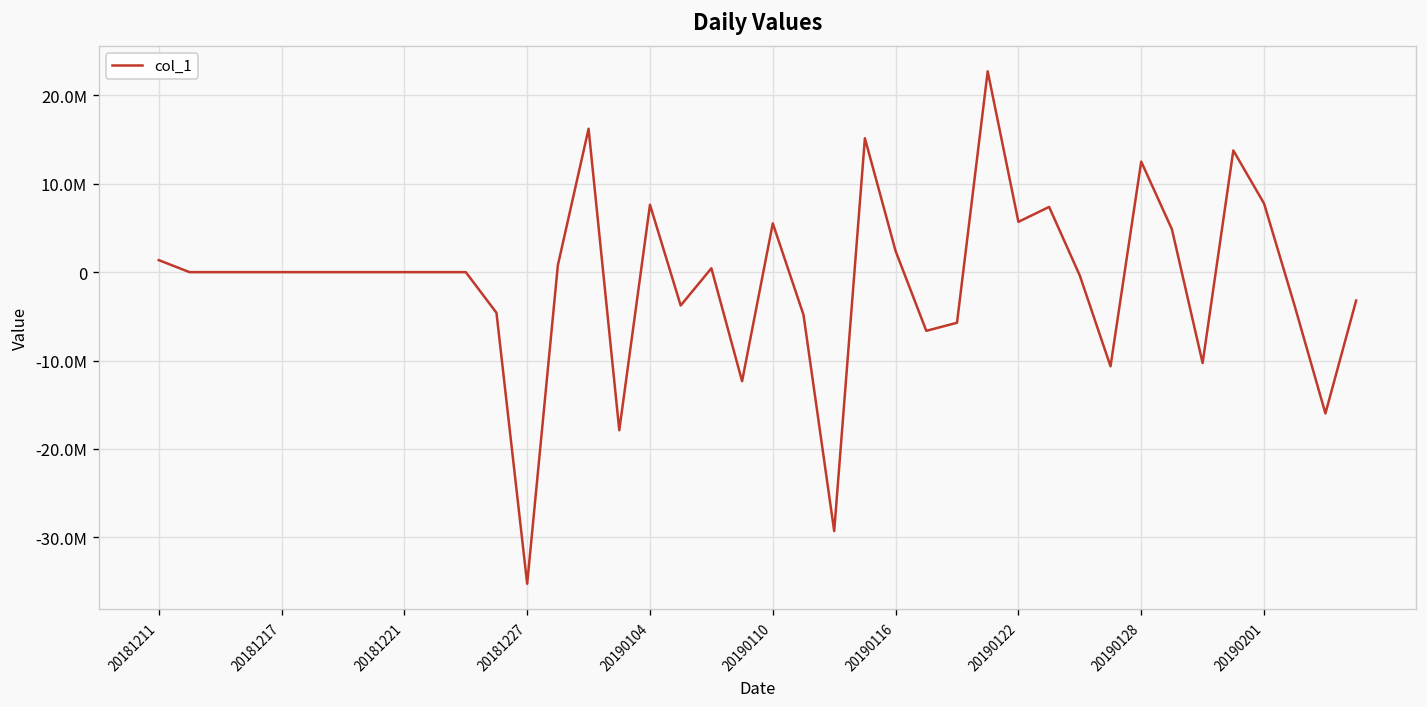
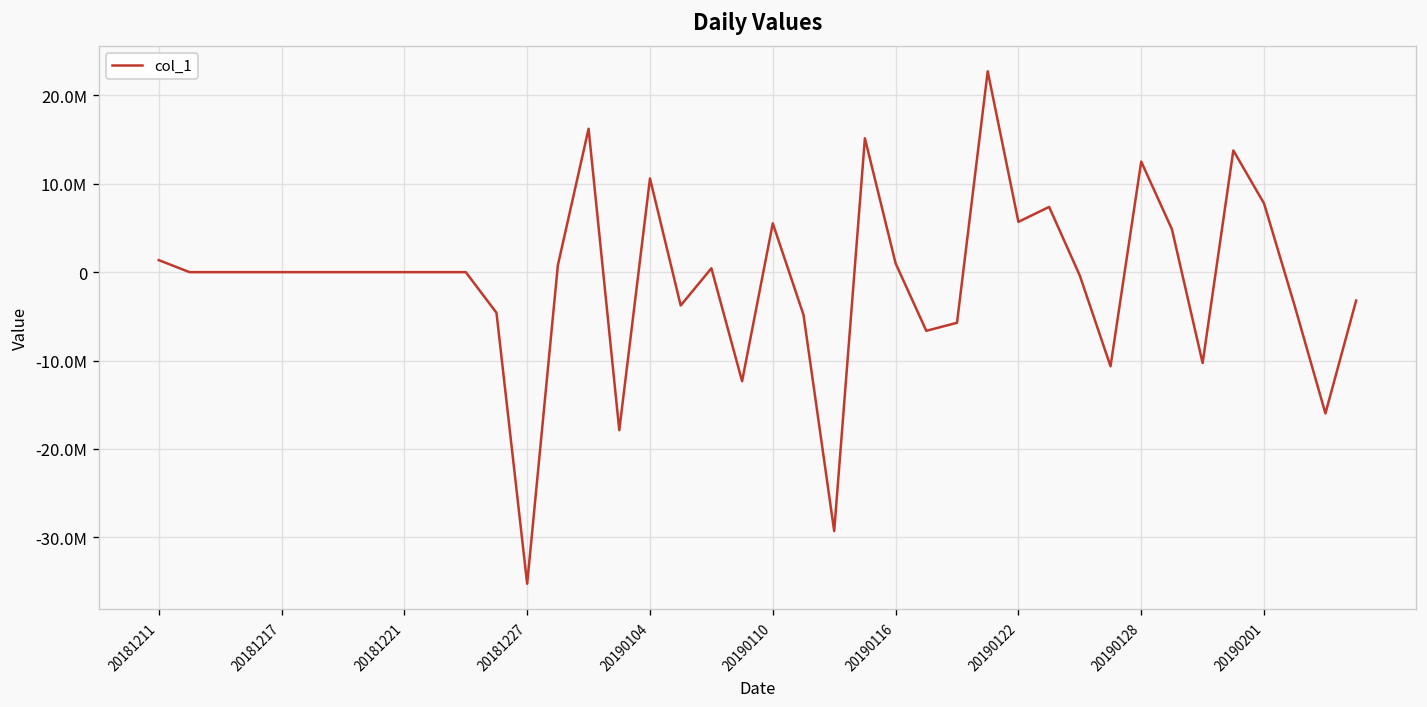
  {
    "20181211": 1000000,
    "20181217": 0,
    "20181221": 0,
    "20181227": -35000000,
-   "20190104": 8000000,
+   "20190104": 11000000,
    "20190110": 6000000,
-   "20190116": 2000000,
+   "20190116": 1000000,
    "20190122": 6000000,
    "20190128": 13000000,
    "20190201": 8000000
  }
